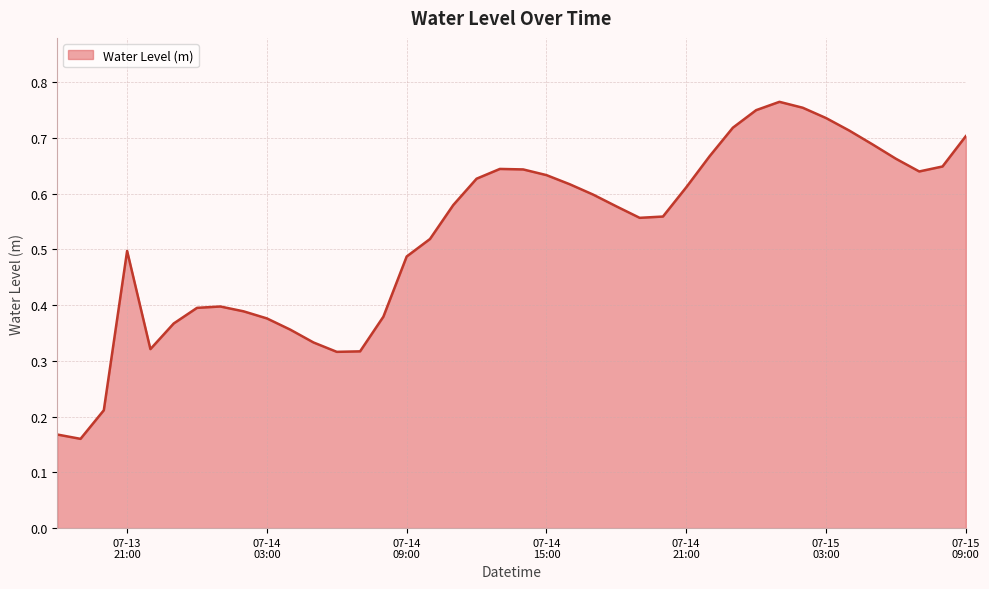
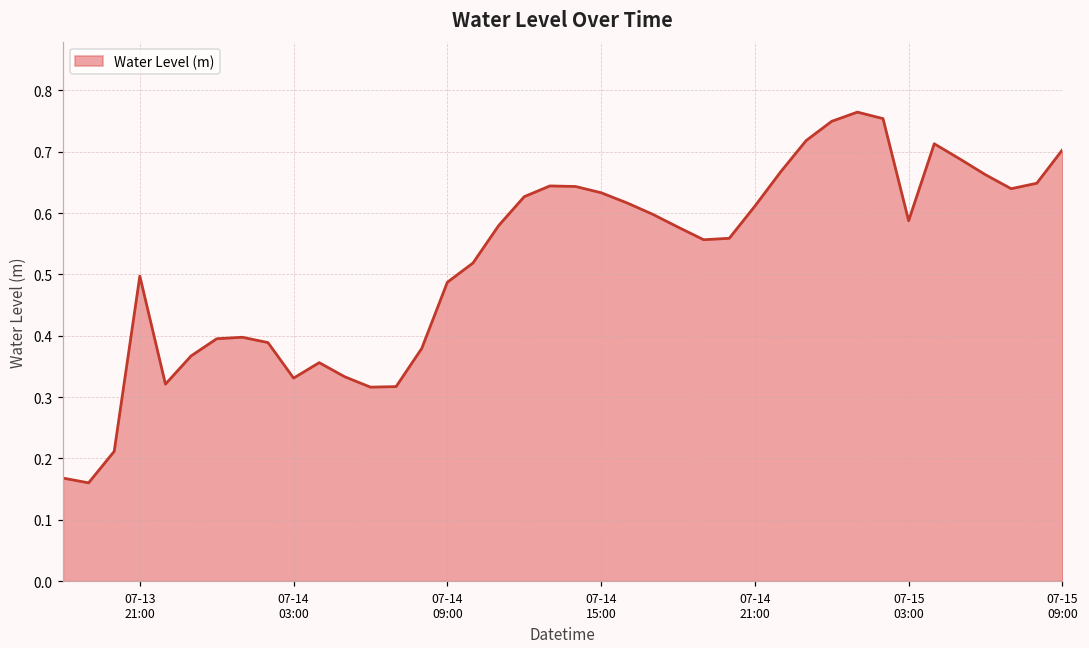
  {
    "07-13 21:00": 0.50,
-   "07-14 03:00": 0.38,
+   "07-14 03:00": 0.33,
    "07-14 09:00": 0.49,
    "07-14 15:00": 0.63,
    "07-14 21:00": 0.61,
-   "07-15 03:00": 0.74,
+   "07-15 03:00": 0.59,
    "07-15 09:00": 0.70
  }
